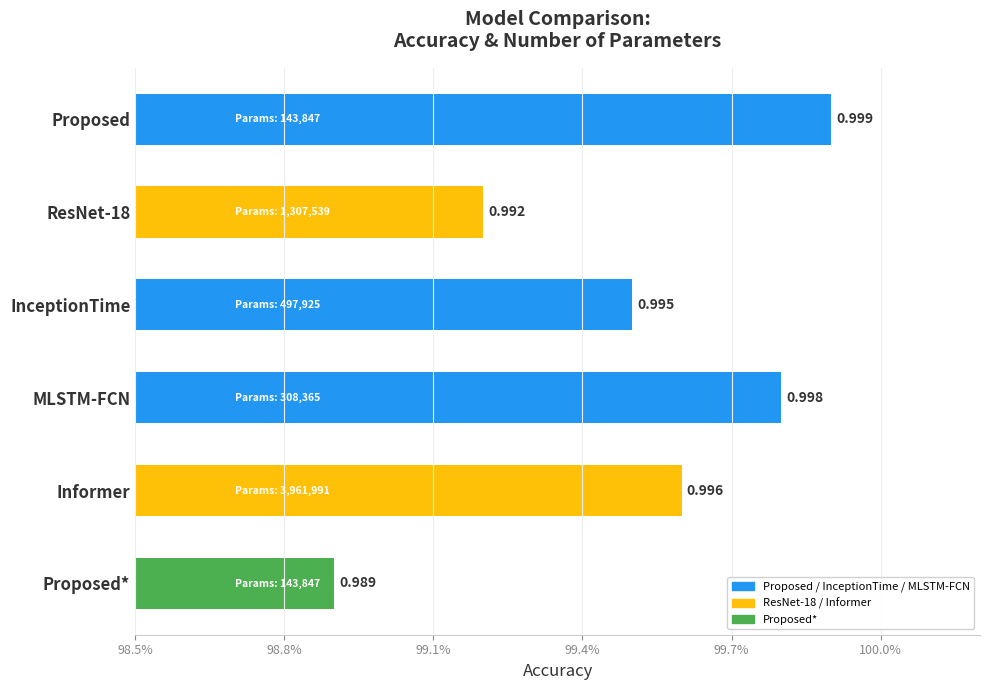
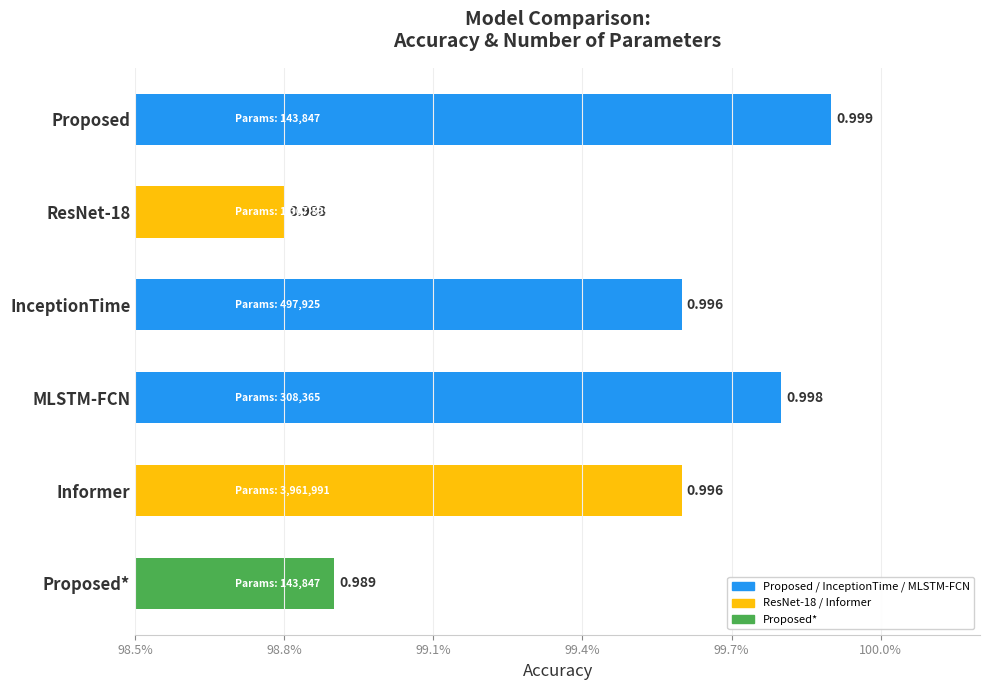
  {
    "Proposed": 0.999,
-   "ResNet-18": 0.992,
-   "InceptionTime": 0.995,
+   "ResNet-18": 0.988,
+   "InceptionTime": 0.996,
    "MLSTM-FCN": 0.998,
    "Informer": 0.996,
    "Proposed*": 0.989
  }
